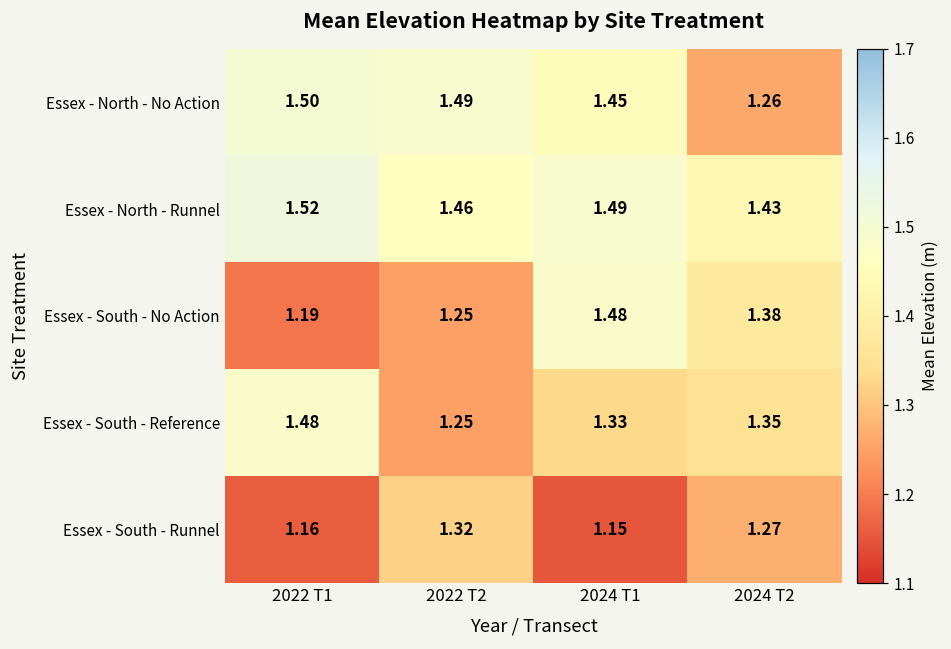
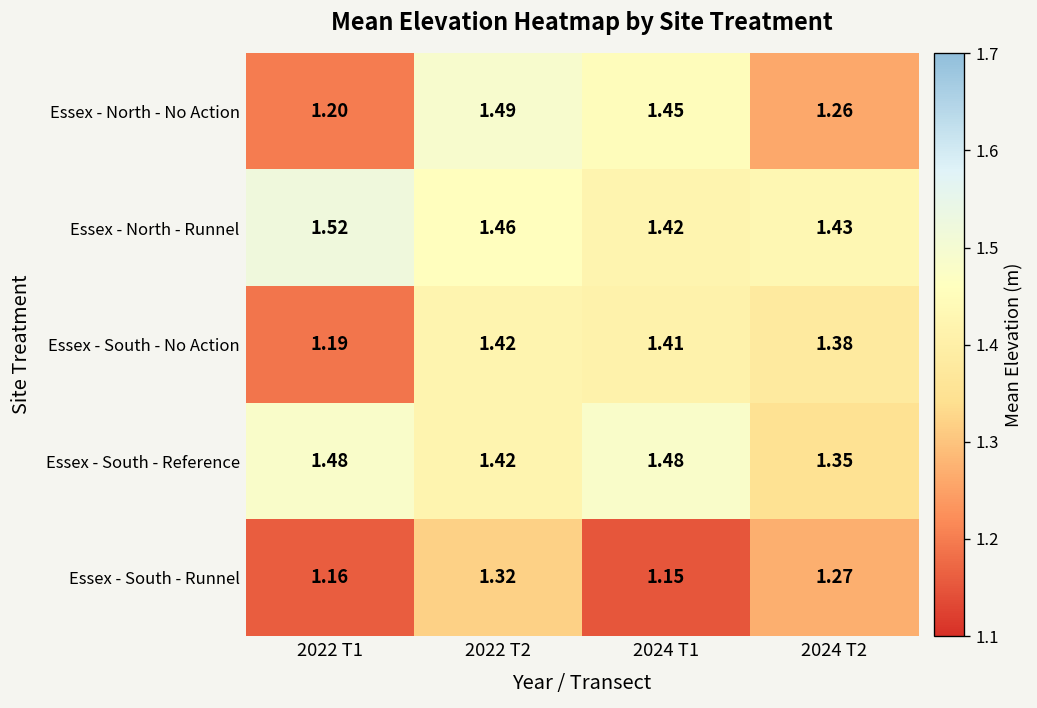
  {
    "Essex - North - No Action": {
-     "2022 T1": 1.50,
+     "2022 T1": 1.20,
      "2022 T2": 1.49,
      "2024 T1": 1.45,
      "2024 T2": 1.26
    },
    "Essex - North - Runnel": {
      "2022 T1": 1.52,
      "2022 T2": 1.46,
-     "2024 T1": 1.49,
+     "2024 T1": 1.42,
      "2024 T2": 1.43
    },
    "Essex - South - No Action": {
      "2022 T1": 1.19,
-     "2022 T2": 1.25,
-     "2024 T1": 1.48,
+     "2022 T2": 1.42,
+     "2024 T1": 1.41,
      "2024 T2": 1.38
    },
    "Essex - South - Reference": {
      "2022 T1": 1.48,
-     "2022 T2": 1.25,
-     "2024 T1": 1.33,
+     "2022 T2": 1.42,
+     "2024 T1": 1.48,
      "2024 T2": 1.35
    },
    "Essex - South - Runnel": {
      "2022 T1": 1.16,
      "2022 T2": 1.32,
      "2024 T1": 1.15,
      "2024 T2": 1.27
    }
  }
